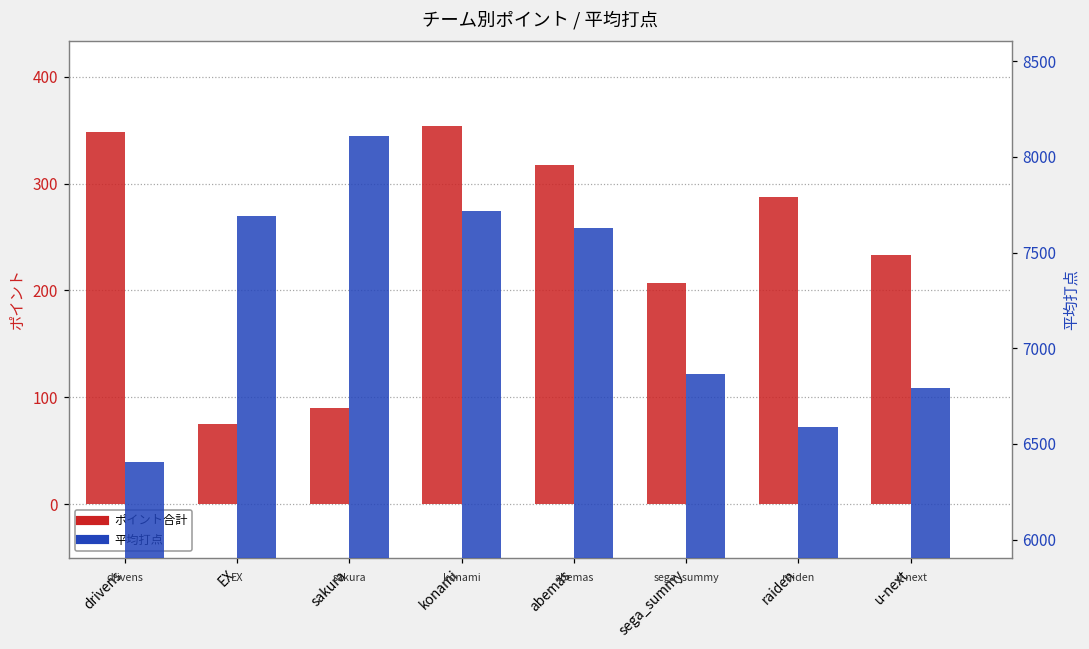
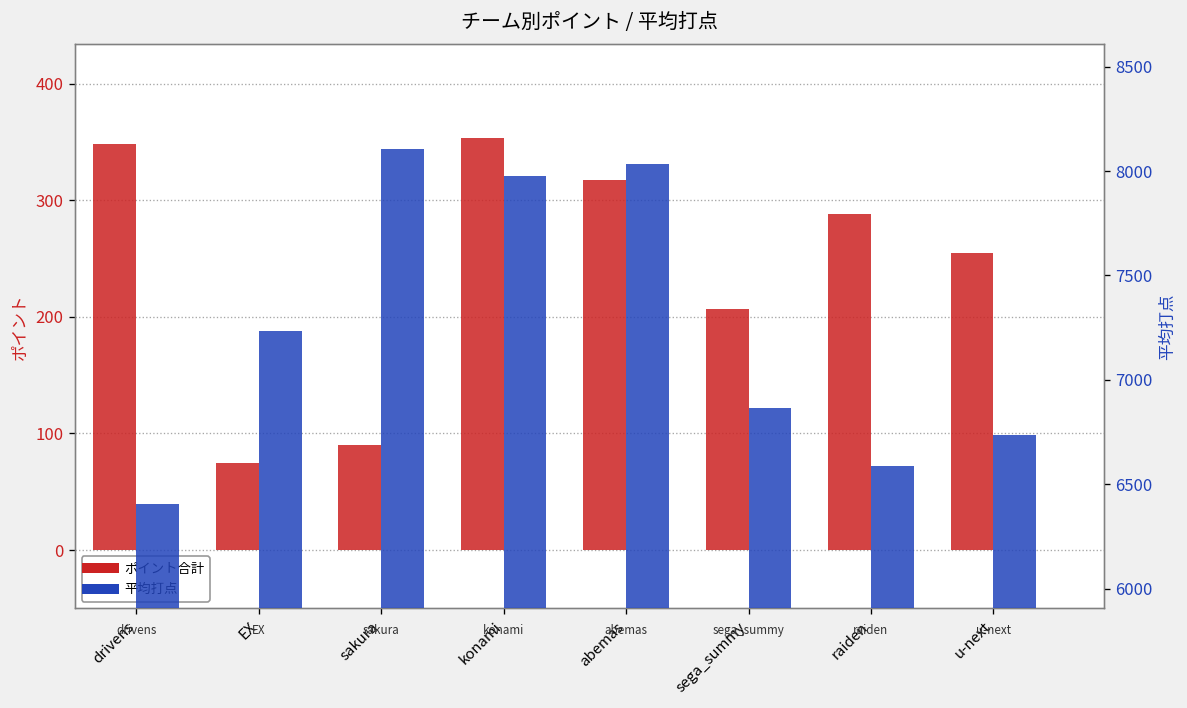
  {
    "ポイント合計": {
      "drivens": 350,
      "EX": 70,
      "sakura": 90,
      "konami": 350,
      "abemas": 320,
      "sega_summy": 210,
      "raiden": 290,
-     "u-next": 230
+     "u-next": 250
    },
    "平均打点": {
      "drivens": 6410,
-     "EX": 7690,
+     "EX": 7230,
      "sakura": 8110,
-     "konami": 7720,
-     "abemas": 7630,
+     "konami": 7980,
+     "abemas": 8030,
      "sega_summy": 6860,
      "raiden": 6590,
-     "u-next": 6790
+     "u-next": 6740
    }
  }
